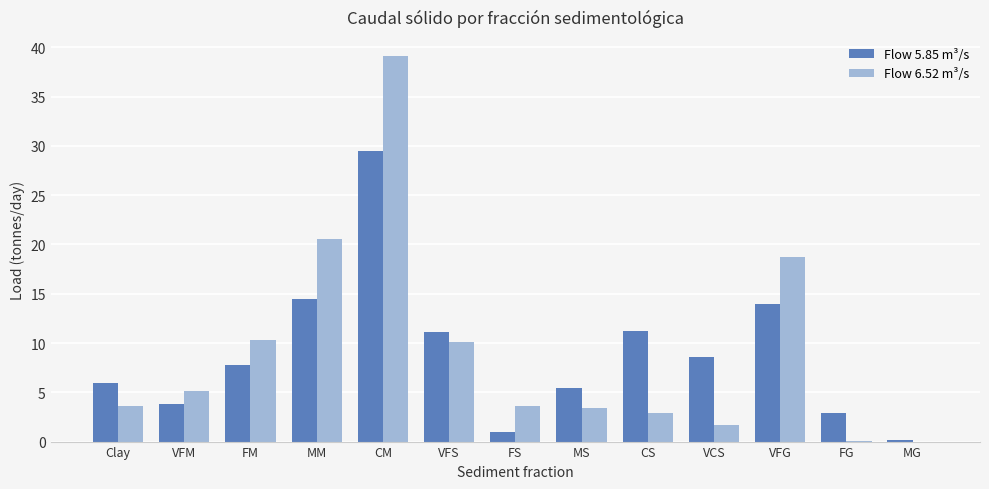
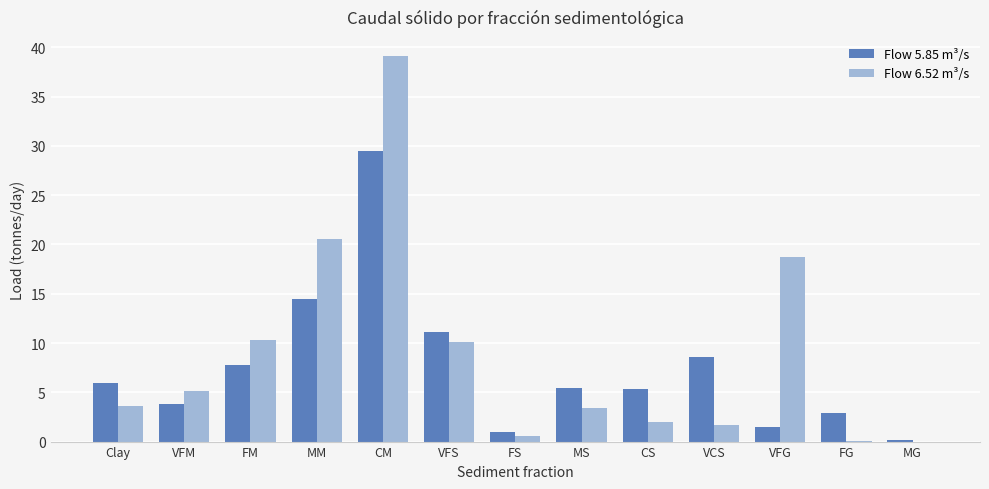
  {
    "Flow 5.85 m³/s": {
      "Clay": 6,
      "VFM": 4,
      "FM": 8,
      "MM": 14,
      "CM": 29,
      "VFS": 11,
      "FS": 1,
      "MS": 5,
-     "CS": 11,
+     "CS": 5,
      "VCS": 9,
-     "VFG": 14,
+     "VFG": 2,
      "FG": 3
    },
    "Flow 6.52 m³/s": {
      "Clay": 4,
      "VFM": 5,
      "FM": 10,
      "MM": 21,
      "CM": 39,
      "VFS": 10,
-     "FS": 4,
+     "FS": 1,
      "MS": 3,
-     "CS": 3,
+     "CS": 2,
      "VCS": 2,
      "VFG": 19,
      "MG": 0
    }
  }
